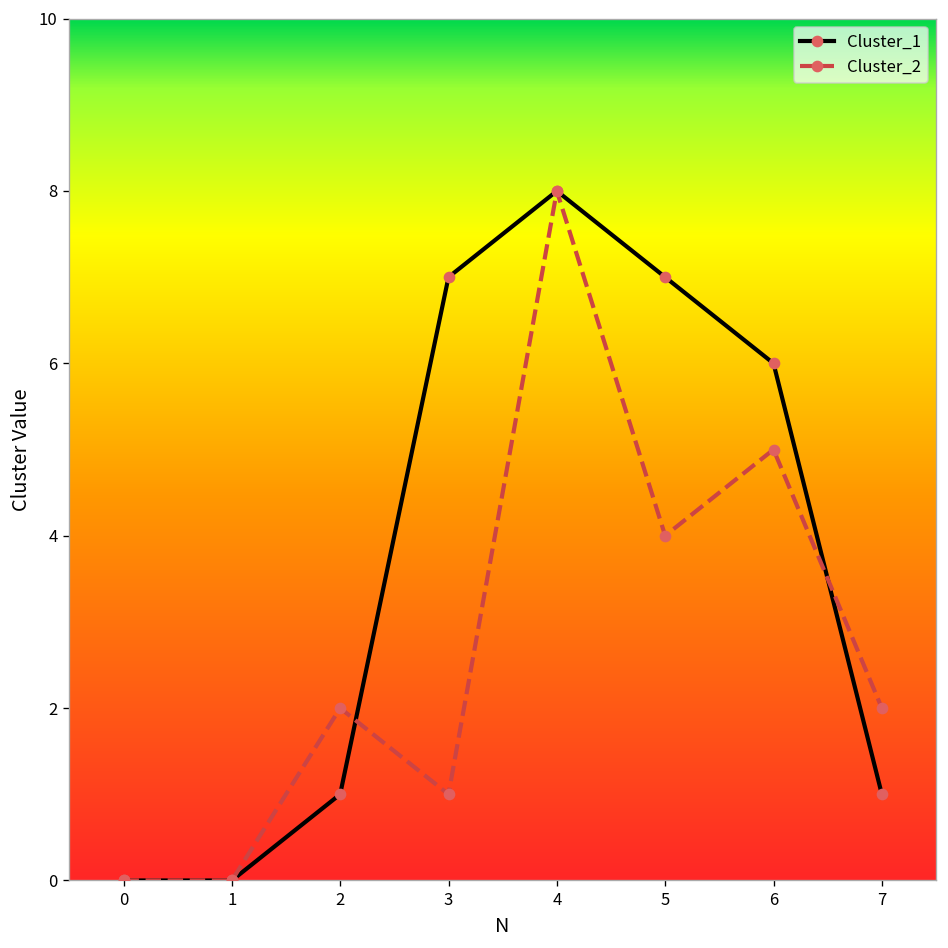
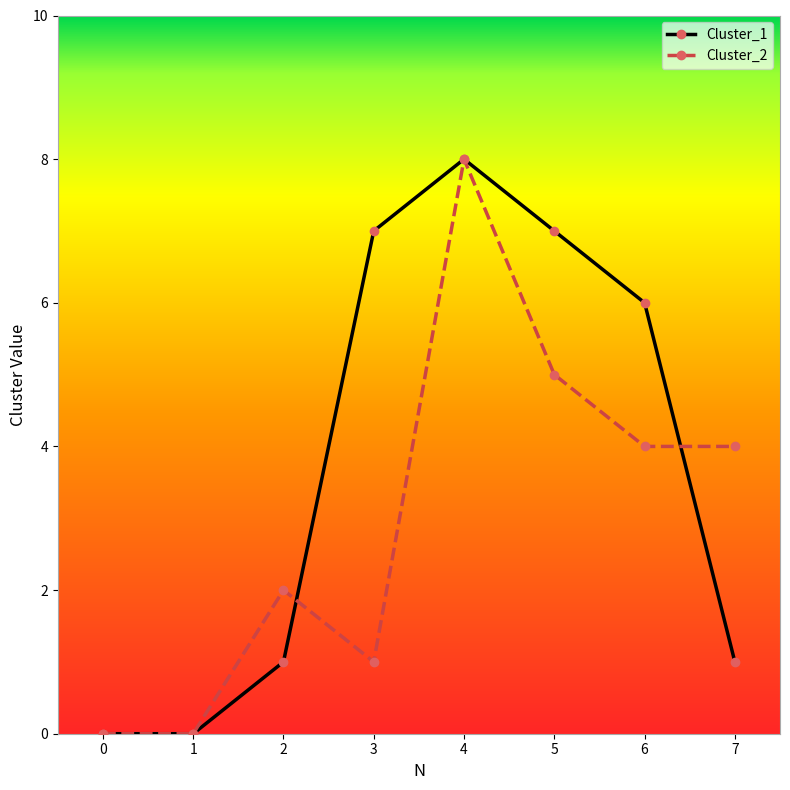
  {
    "Cluster_1": {
      "2": 1,
      "3": 7,
      "5": 7,
      "6": 6,
      "7": 1
    },
    "Cluster_2": {
      "2": 2,
      "3": 1,
-     "5": 4,
-     "6": 5,
-     "7": 2
+     "5": 5,
+     "6": 4,
+     "7": 4
    }
  }
